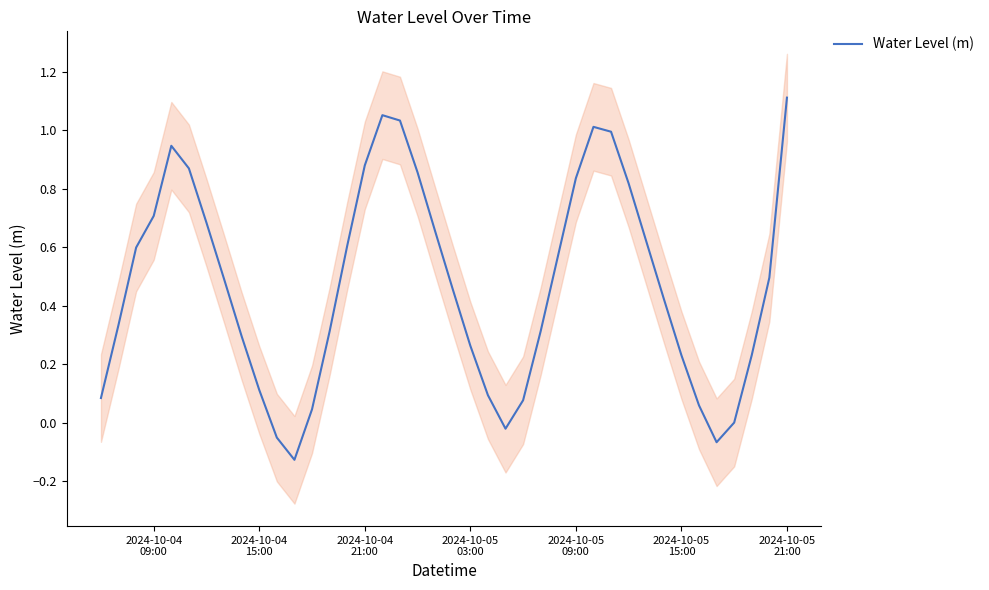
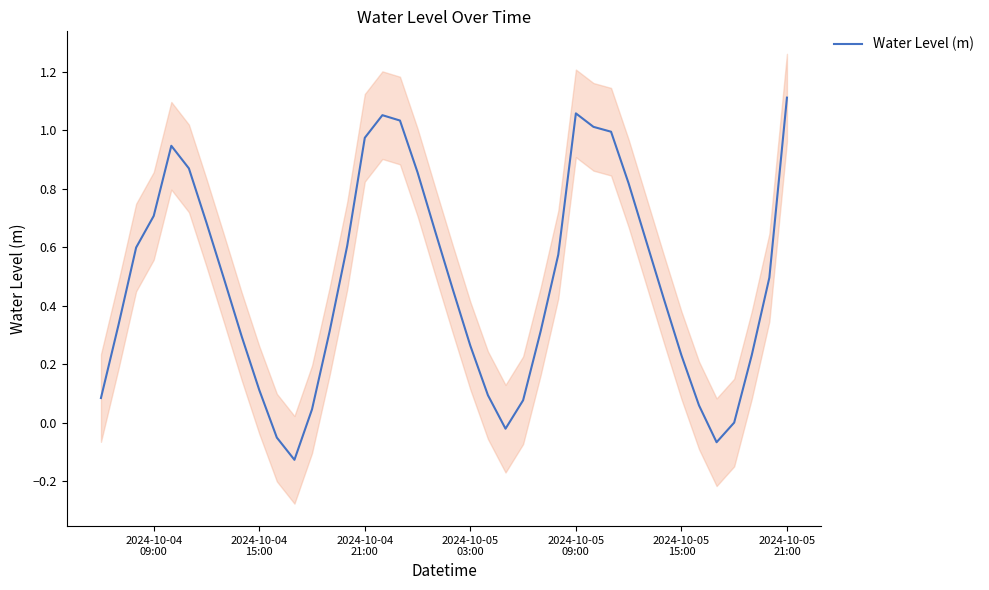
  {
    "Water Level (m)": {
      "2024-10-04 09:00": 0.71,
      "2024-10-04 15:00": 0.11,
-     "2024-10-04 21:00": 0.88,
+     "2024-10-04 21:00": 0.97,
      "2024-10-05 03:00": 0.26,
-     "2024-10-05 09:00": 0.84,
+     "2024-10-05 09:00": 1.06,
      "2024-10-05 15:00": 0.23,
      "2024-10-05 21:00": 1.11
    }
  }
